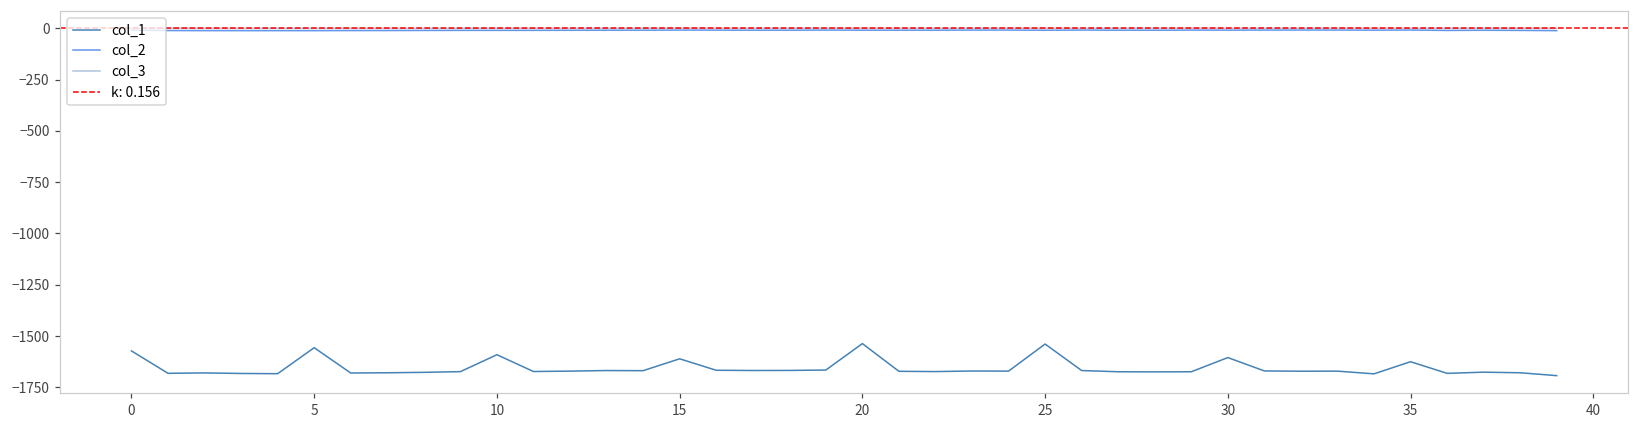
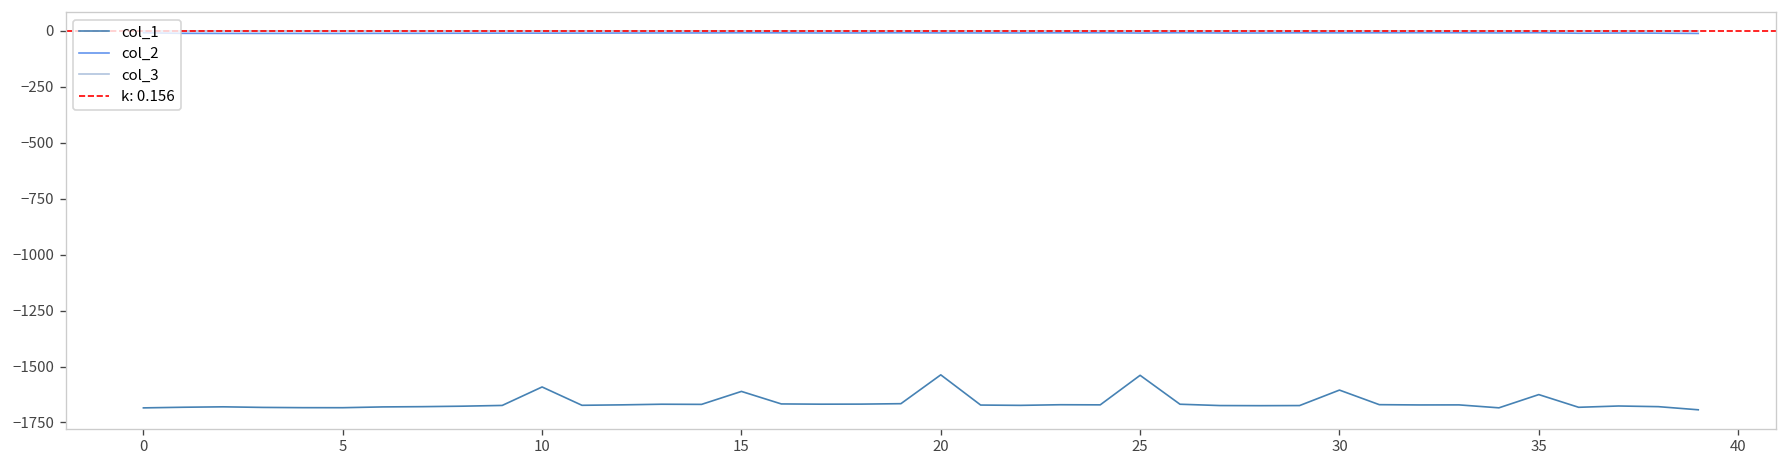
  {
    "col_1": {
-     "0": -1570,
-     "5": -1560,
+     "0": -1680,
+     "5": -1680,
      "10": -1590,
      "15": -1610,
      "20": -1540,
      "25": -1540,
      "30": -1610,
      "35": -1630
    }
  }
